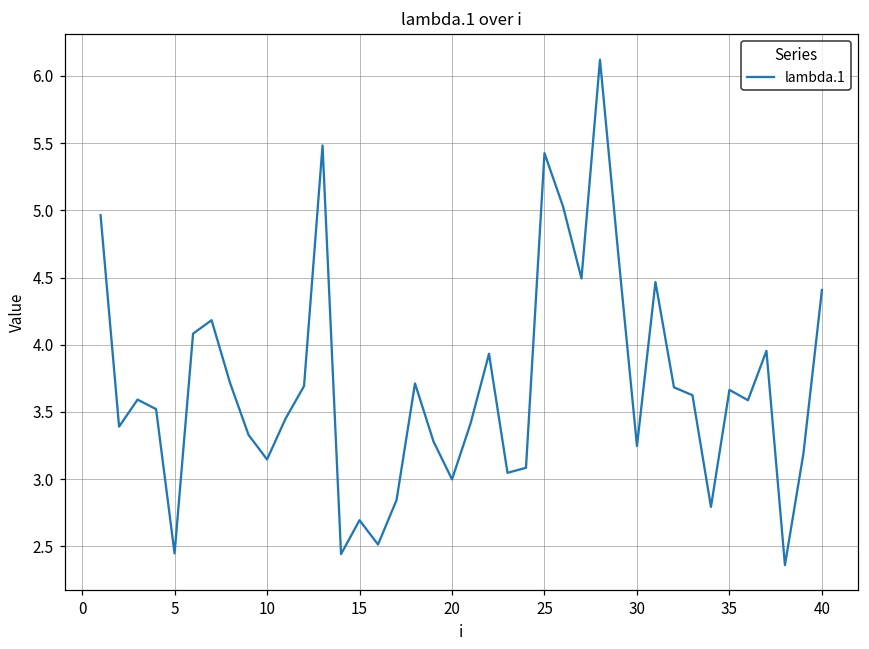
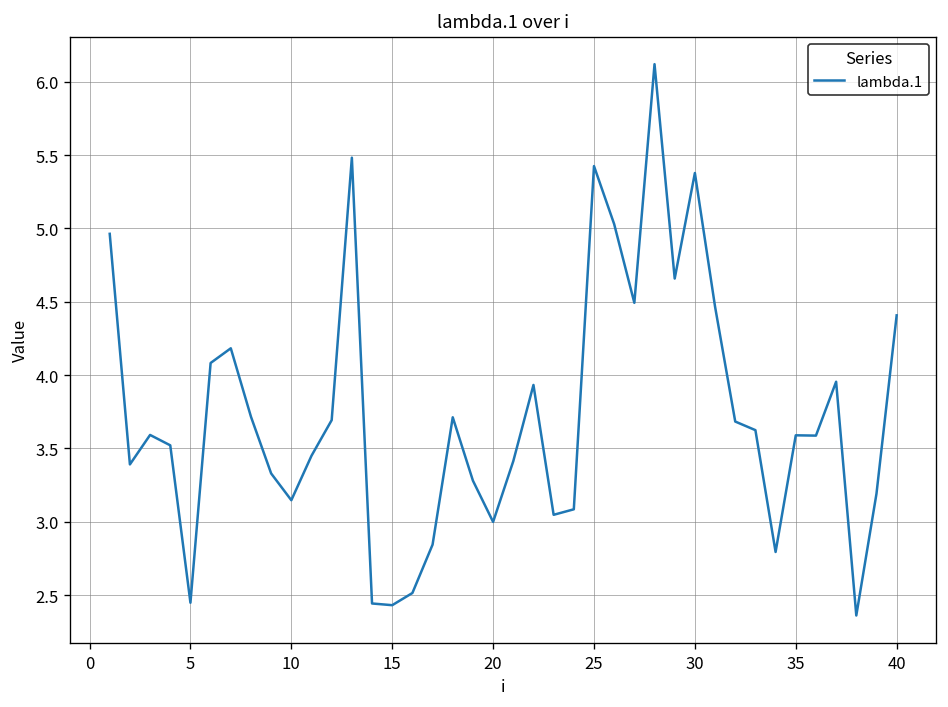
  {
    "5": 2.45,
    "10": 3.15,
-   "15": 2.69,
+   "15": 2.43,
    "20": 3.00,
    "25": 5.43,
-   "30": 3.25,
-   "35": 3.66,
+   "30": 5.38,
+   "35": 3.59,
    "40": 4.41
  }
